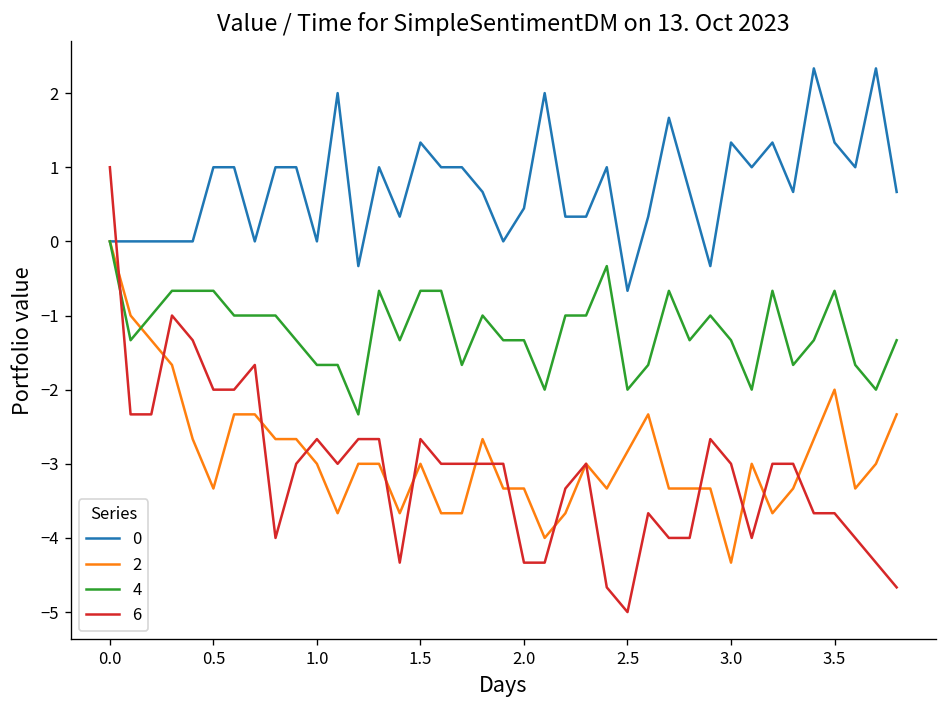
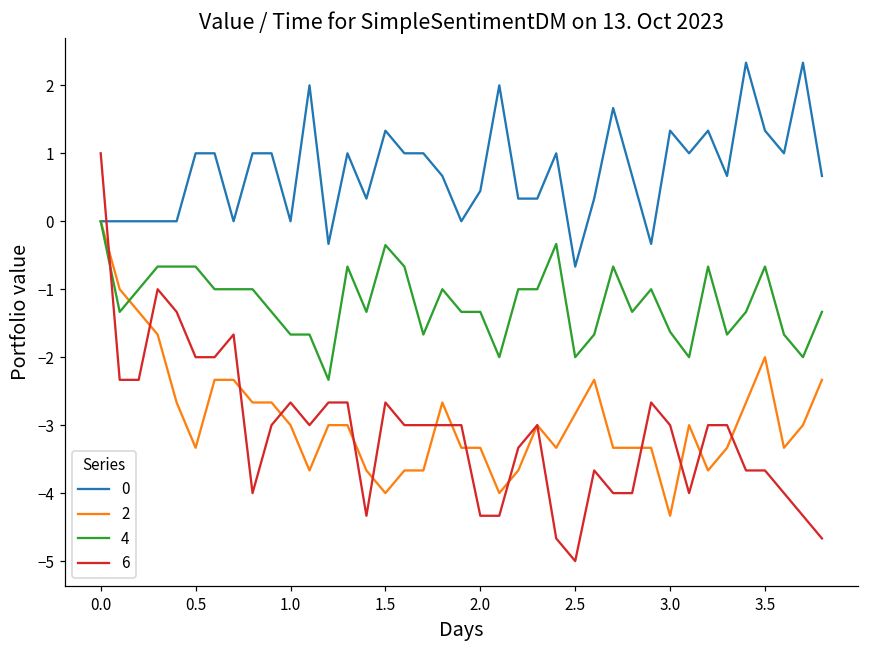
  {
    "0": {
      "0.5": 1.0,
      "1.0": 0.0,
      "1.5": 1.3,
      "2.0": 0.4,
      "2.5": -0.7,
      "3.0": 1.3,
      "3.5": 1.3
    },
    "2": {
      "0.5": -3.3,
      "1.0": -3,
-     "1.5": -3,
+     "1.5": -4,
      "2.0": -3.3,
      "2.5": -2.8,
      "3.0": -4.3,
      "3.5": -2
    },
    "4": {
      "0.5": -0.7,
      "1.0": -1.7,
-     "1.5": -0.7,
+     "1.5": -0.4,
      "2.0": -1.3,
      "2.5": -2.0,
-     "3.0": -1.3,
+     "3.0": -1.6,
      "3.5": -0.7
    },
    "6": {
      "0.0": 1.0,
      "0.5": -2.0,
      "1.0": -2.7,
      "1.5": -2.7,
      "2.0": -4.3,
      "2.5": -5.0,
      "3.0": -3.0,
      "3.5": -3.7
    }
  }
